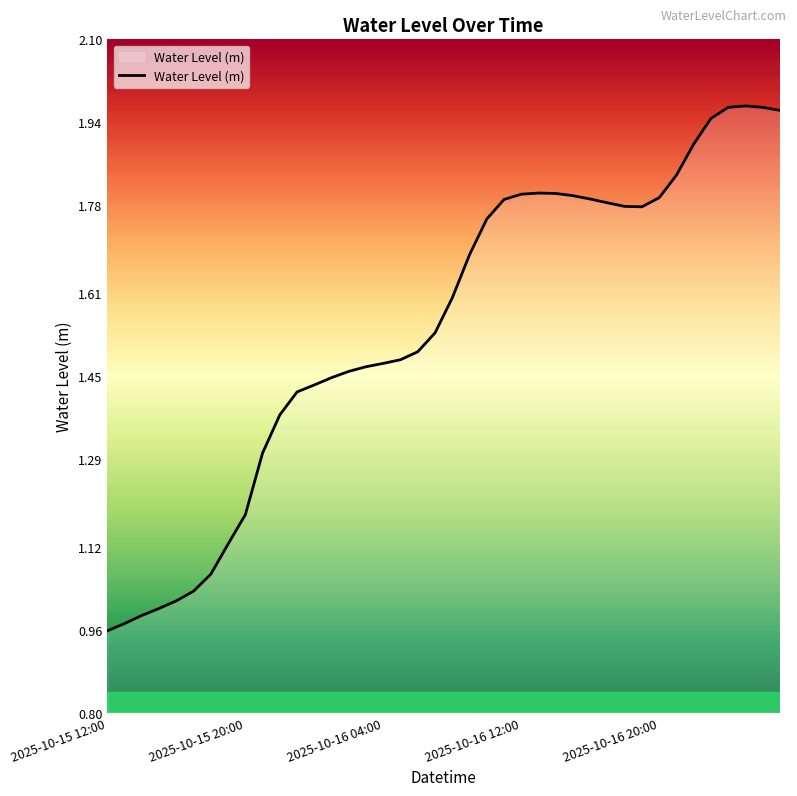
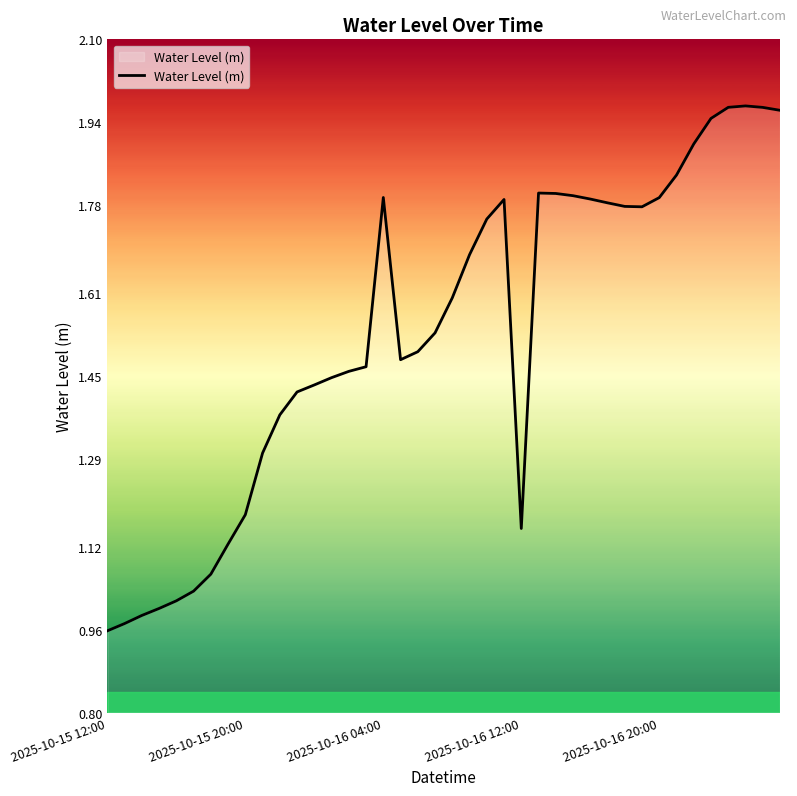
  {
    "2025-10-15 12:00": 0.96,
    "2025-10-15 20:00": 1.18,
-   "2025-10-16 04:00": 1.47,
-   "2025-10-16 12:00": 1.80,
+   "2025-10-16 04:00": 1.79,
+   "2025-10-16 12:00": 1.16,
    "2025-10-16 20:00": 1.79
  }
